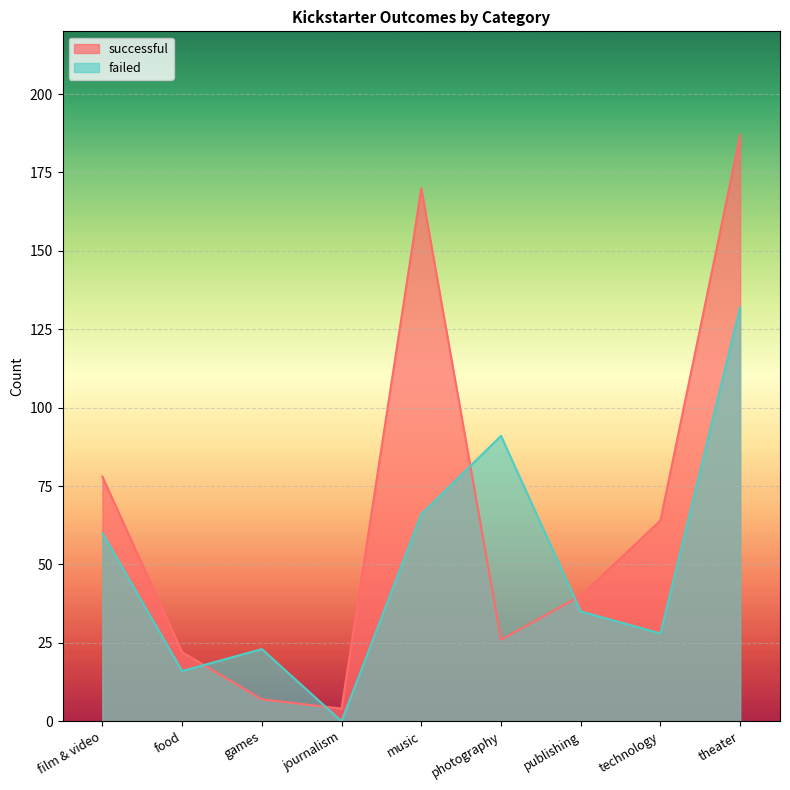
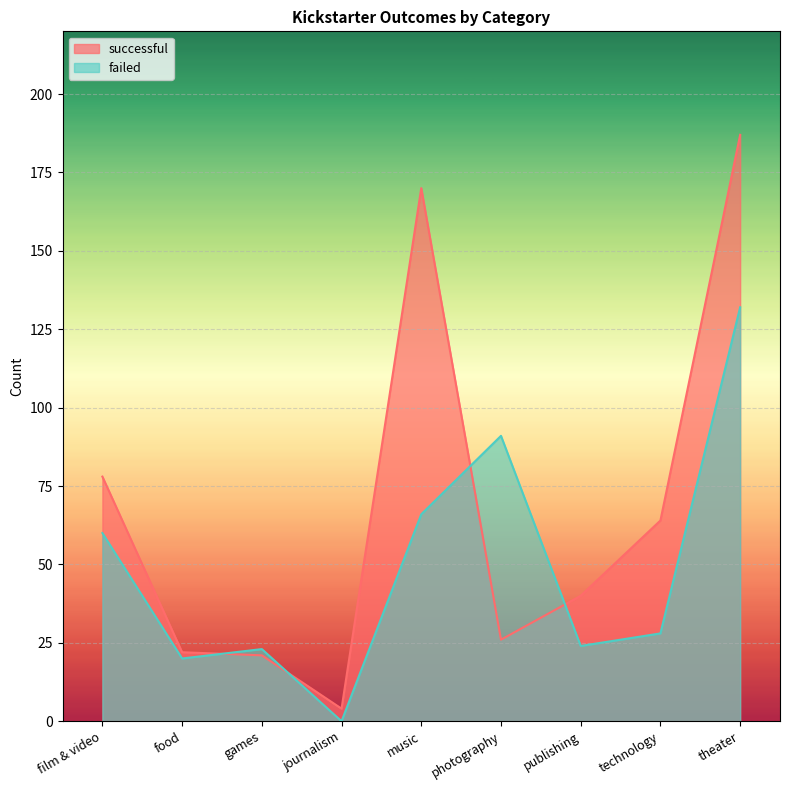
  {
    "successful": {
      "film & video": 78,
      "food": 22,
-     "games": 7,
+     "games": 21,
      "journalism": 4,
      "music": 170,
      "photography": 26,
      "publishing": 40,
      "technology": 64,
      "theater": 187
    },
    "failed": {
      "film & video": 60,
-     "food": 16,
+     "food": 20,
      "games": 23,
      "journalism": 0,
      "music": 66,
      "photography": 91,
-     "publishing": 35,
+     "publishing": 24,
      "technology": 28,
      "theater": 132
    }
  }
